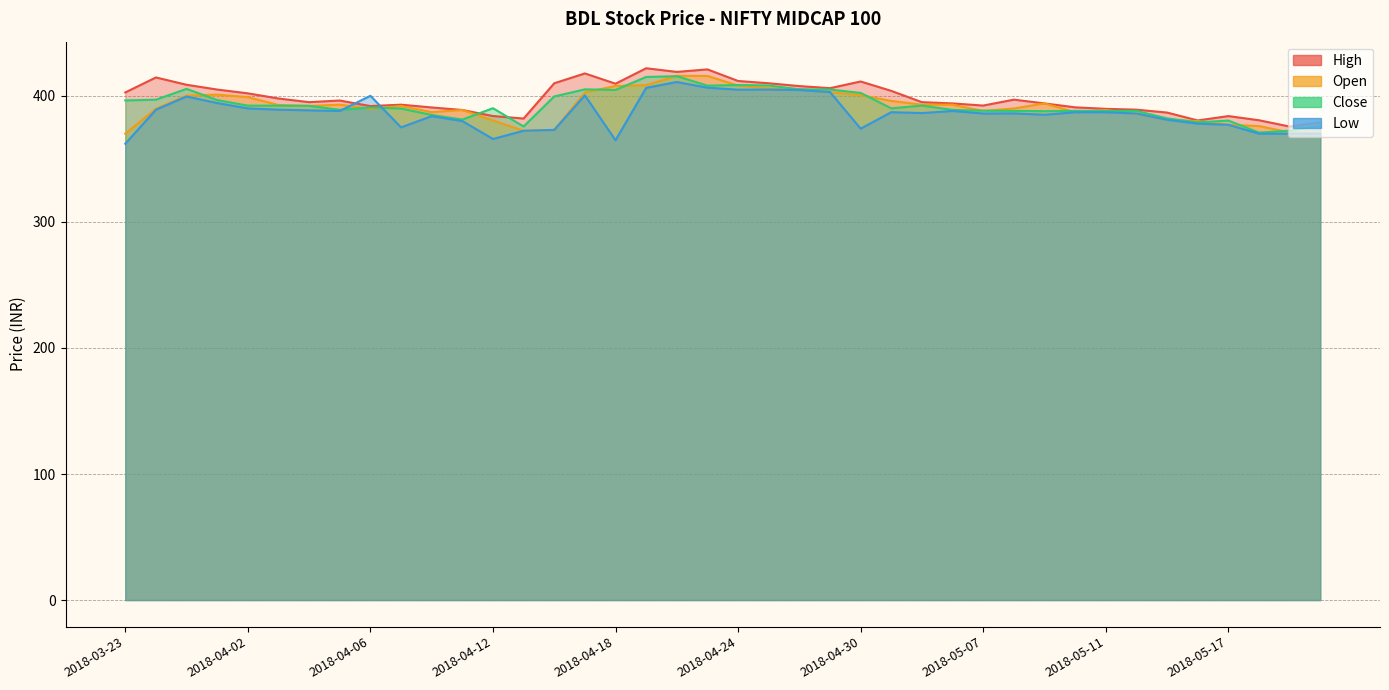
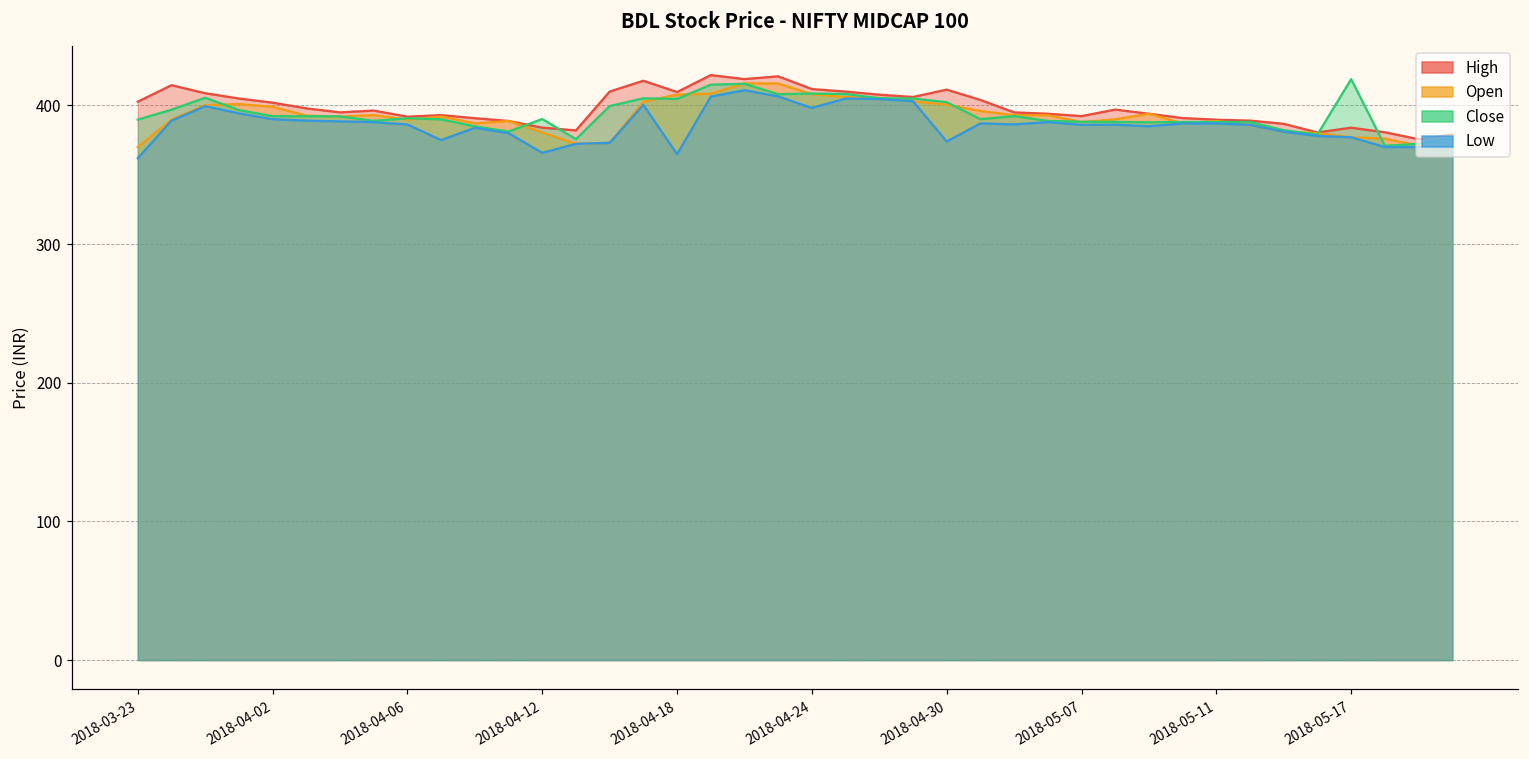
  {
    "Close": {
-     "2018-03-23": 396,
+     "2018-03-23": 390,
      "2018-04-02": 392,
      "2018-04-12": 390,
      "2018-04-18": 405,
-     "2018-05-17": 380
+     "2018-05-17": 419
    },
    "Low": {
      "2018-03-23": 362,
      "2018-04-02": 390,
-     "2018-04-06": 400,
+     "2018-04-06": 386,
      "2018-04-12": 366,
      "2018-04-18": 365,
-     "2018-04-24": 405,
+     "2018-04-24": 398,
      "2018-04-30": 374
    }
  }
